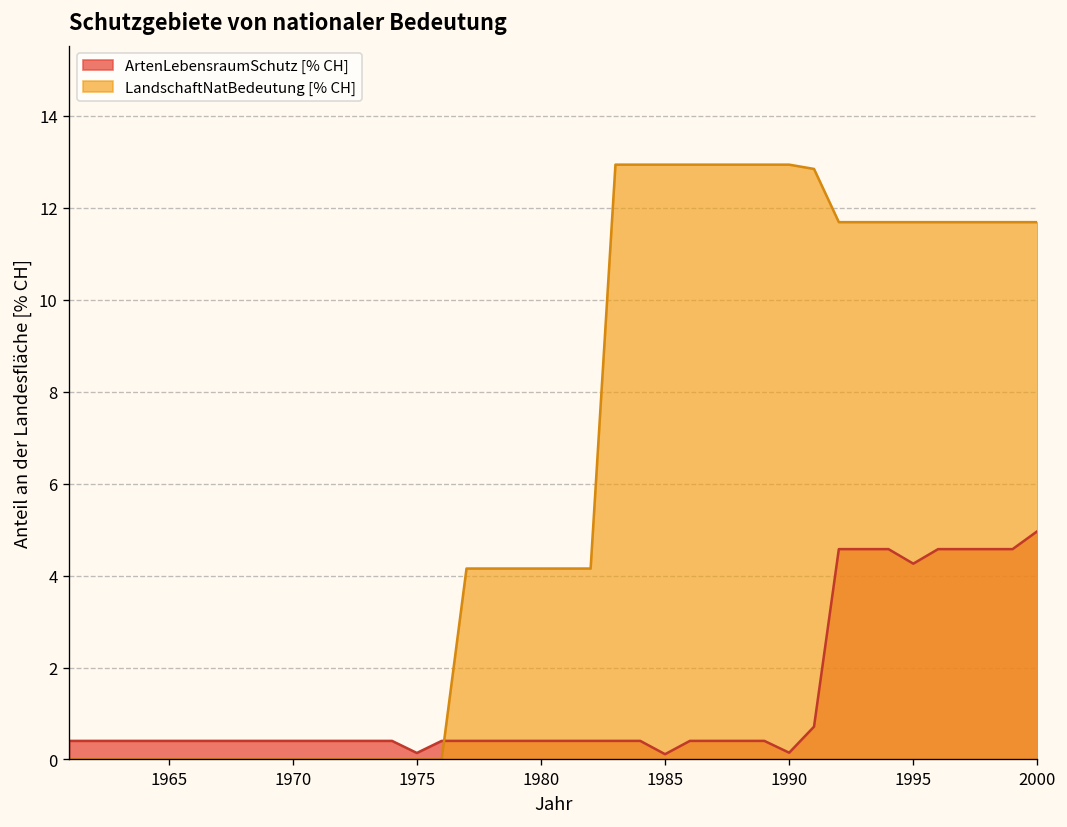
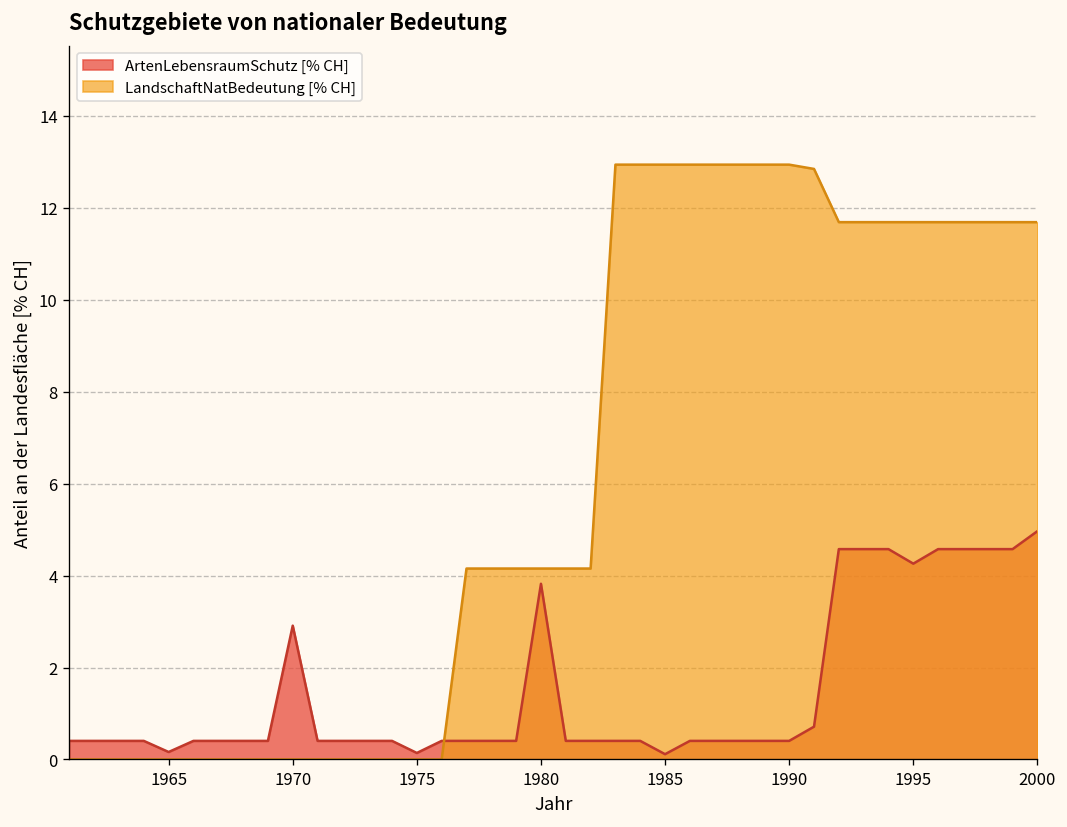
  {
    "ArtenLebensraumSchutz [% CH]": {
-     "1965": 0.4,
-     "1970": 0.4,
+     "1965": 0.2,
+     "1970": 2.9,
      "1975": 0.1,
-     "1980": 0.4,
+     "1980": 3.8,
      "1985": 0.1,
-     "1990": 0.1,
+     "1990": 0.4,
      "1995": 4.3,
      "2000": 5.0
    },
    "LandschaftNatBedeutung [% CH]": {
      "1965": 0.0,
      "1970": 0.0,
      "1975": 0.0,
      "1980": 4.2,
      "1985": 12.9,
      "1990": 12.9,
      "1995": 11.7,
      "2000": 11.7
    }
  }
